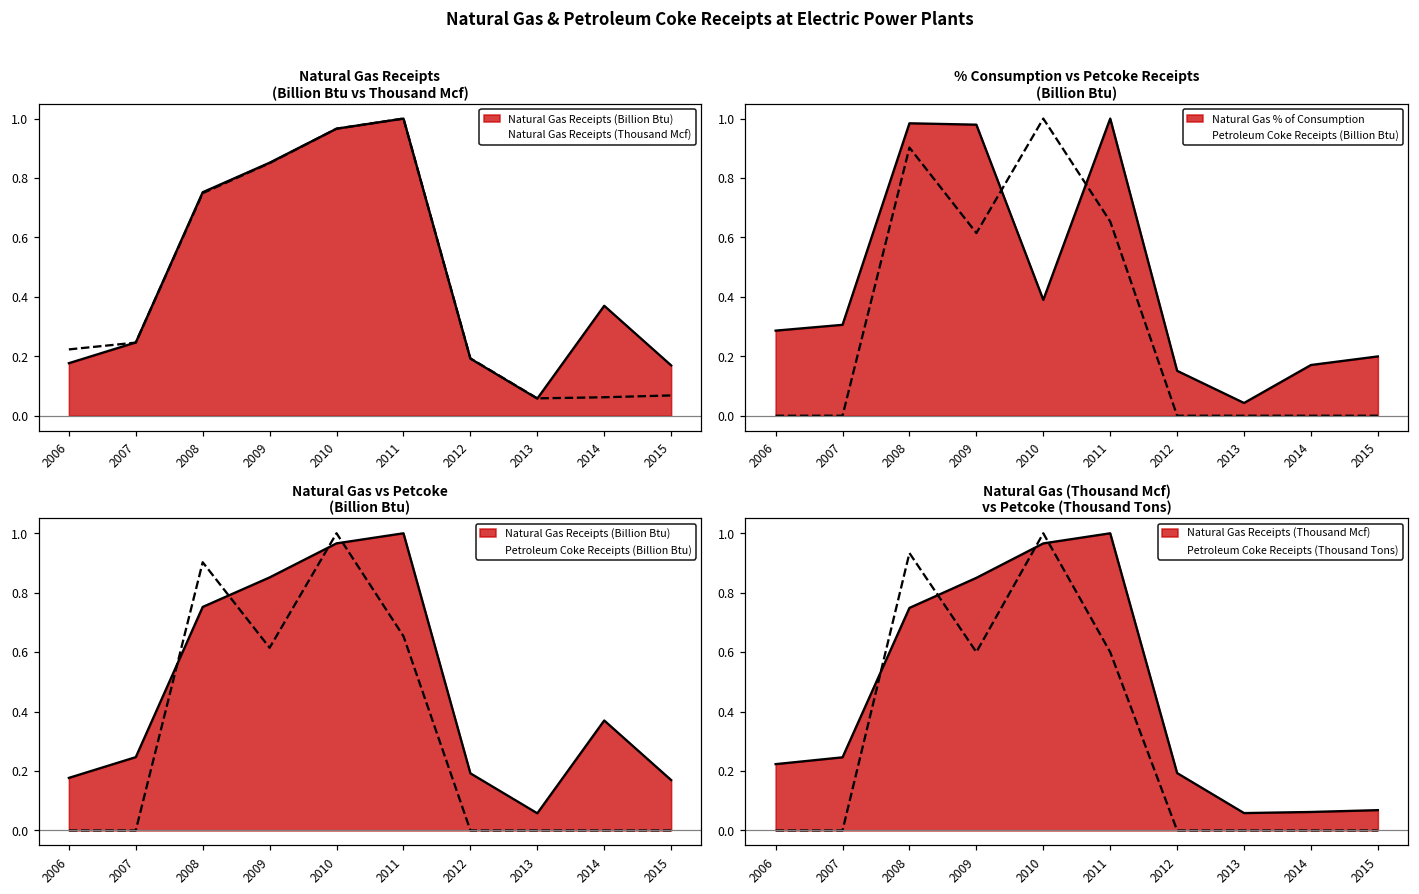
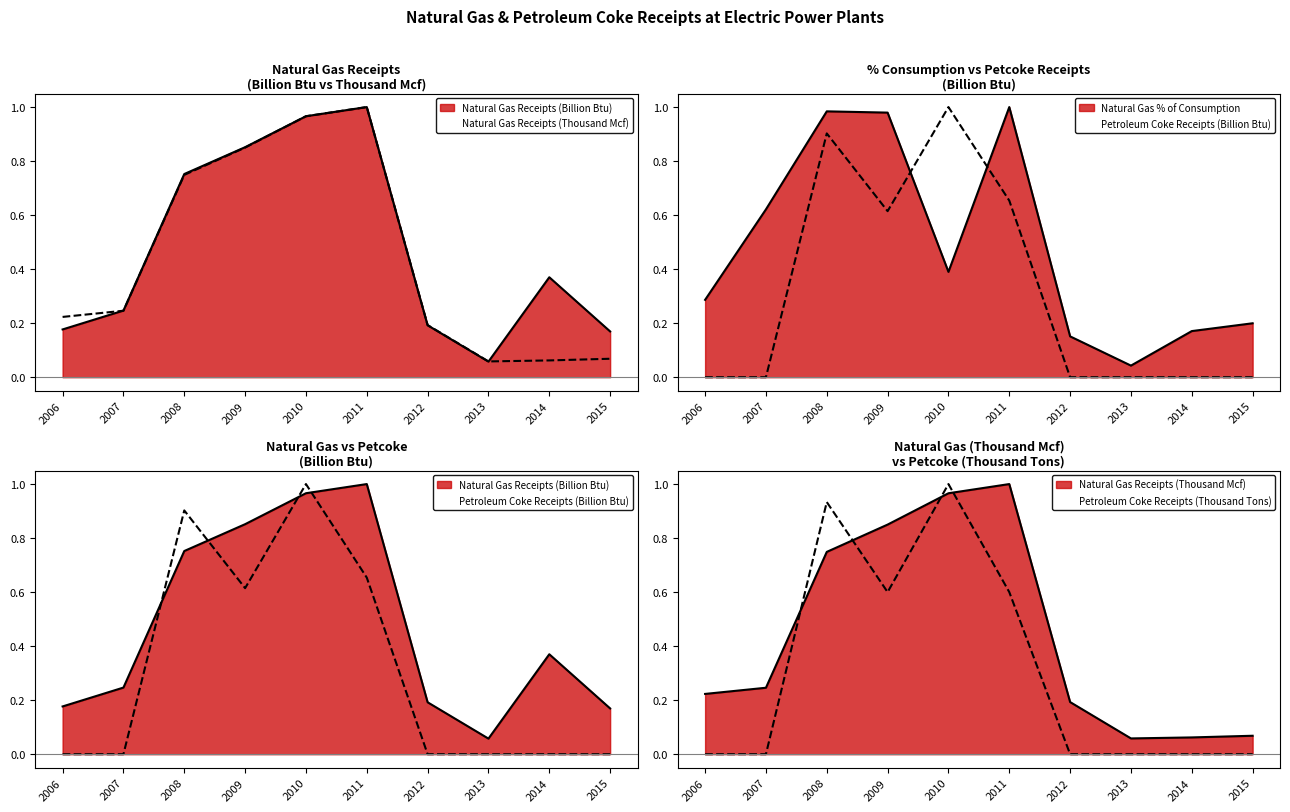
  {
    "Natural Gas Receipts (Billion Btu vs Thousand Mcf)": {
      "Natural Gas Receipts (Billion Btu)": {
        "2006": 0.18,
        "2014": 0.37,
        "2015": 0.17
      }
    },
    "% Consumption vs Petcoke Receipts (Billion Btu)": {
      "Natural Gas % of Consumption": {
        "2006": 0.29,
-       "2007": 0.31,
+       "2007": 0.62,
        "2008": 0.98,
        "2009": 0.98,
        "2010": 0.39,
        "2011": 1.00,
        "2012": 0.15,
        "2013": 0.04,
        "2014": 0.17,
        "2015": 0.20
      }
    },
    "Natural Gas vs Petcoke (Billion Btu)": {
      "Natural Gas Receipts (Billion Btu)": {
        "2006": 0.18,
        "2007": 0.25,
        "2008": 0.75,
        "2009": 0.85,
        "2010": 0.97,
        "2011": 1.00,
        "2012": 0.19,
        "2013": 0.06,
        "2014": 0.37,
        "2015": 0.17
      }
    },
    "Natural Gas (Thousand Mcf) vs Petcoke (Thousand Tons)": {
      "Natural Gas Receipts (Thousand Mcf)": {
        "2006": 0.22,
        "2007": 0.25,
        "2008": 0.75,
        "2009": 0.85,
        "2010": 0.97,
        "2011": 1.00,
        "2012": 0.19,
        "2013": 0.06,
        "2014": 0.06,
        "2015": 0.07
      }
    }
  }
